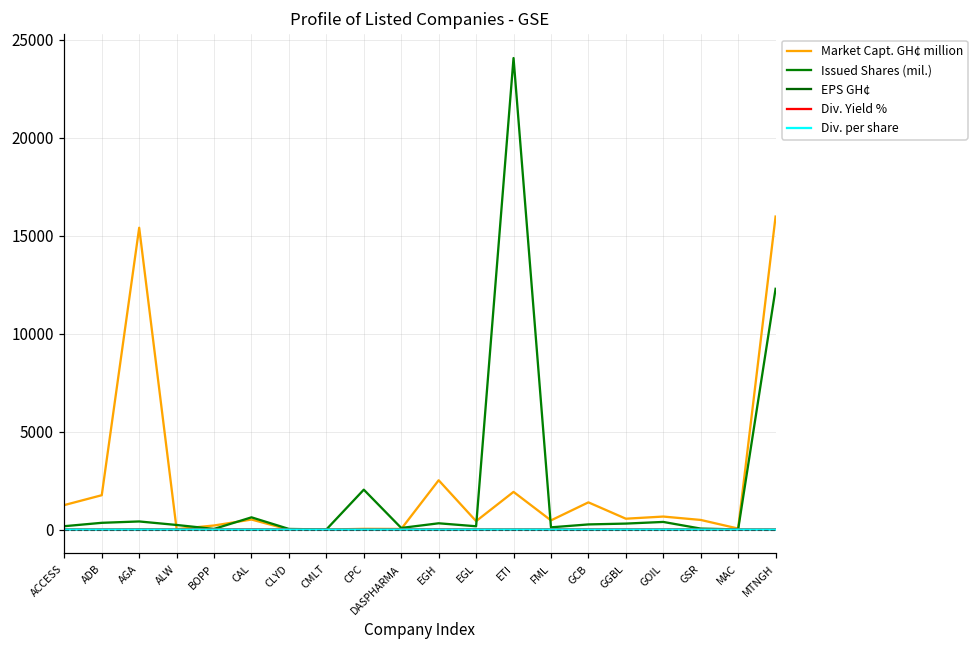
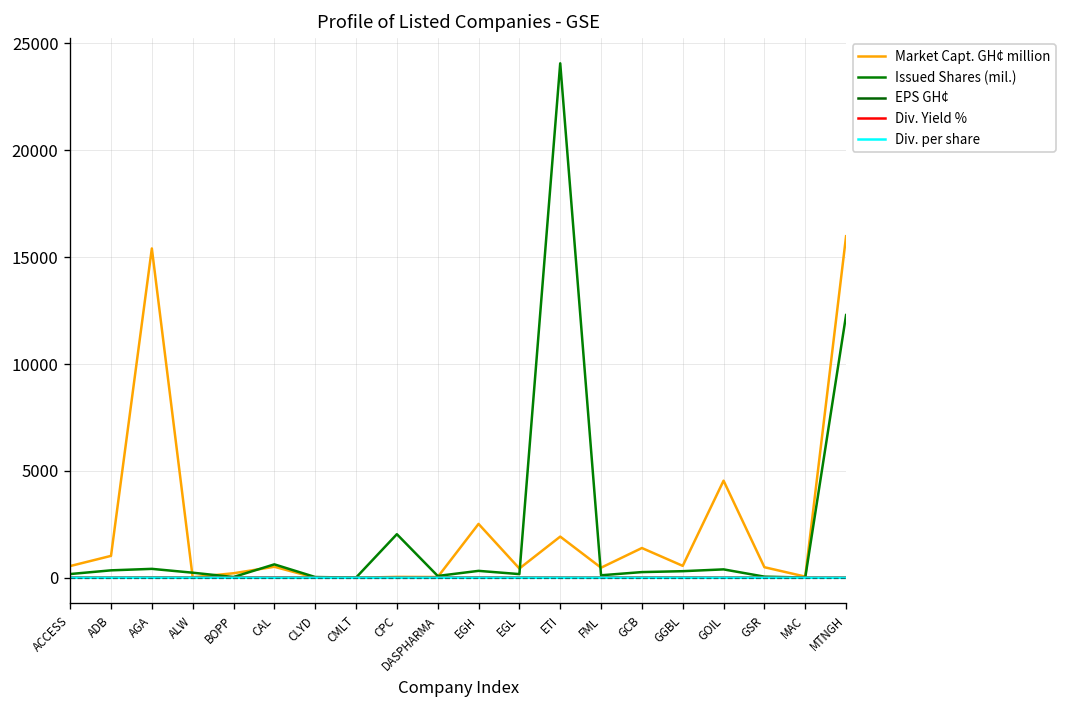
  {
    "Market Capt. GH¢ million": {
-     "ACCESS": 1300,
-     "ADB": 1800,
+     "ACCESS": 500,
+     "ADB": 1000,
      "AGA": 15400,
      "BOPP": 200,
      "EGH": 2500,
      "EGL": 400,
      "ETI": 1900,
      "FML": 500,
      "GCB": 1400,
      "GGBL": 600,
-     "GOIL": 700,
+     "GOIL": 4500,
      "GSR": 500,
      "MTNGH": 16000
    }
  }
